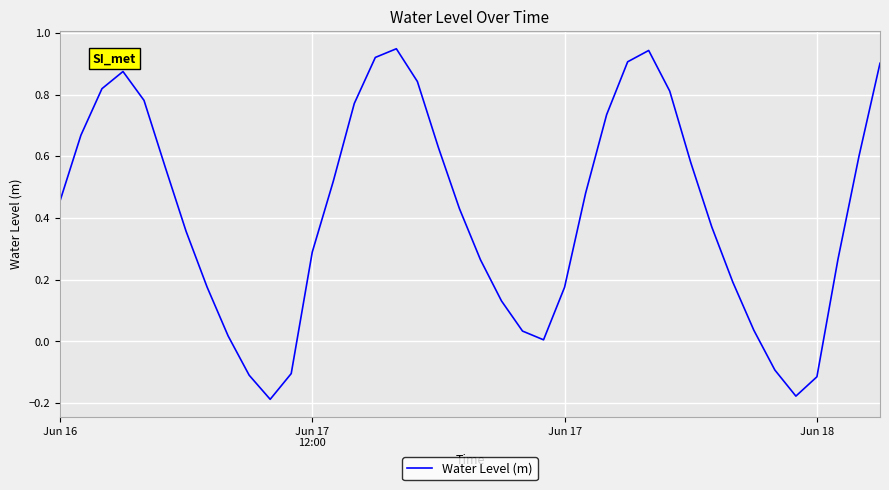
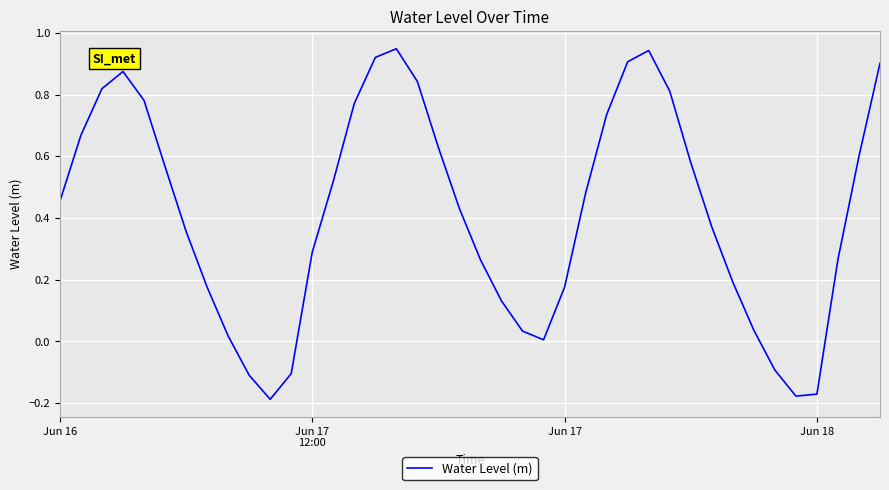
  {
    "Jun 16": 0.45,
    "Jun 17 12:00": 0.29,
    "Jun 17": 0.18,
-   "Jun 18": -0.11
+   "Jun 18": -0.17
  }
